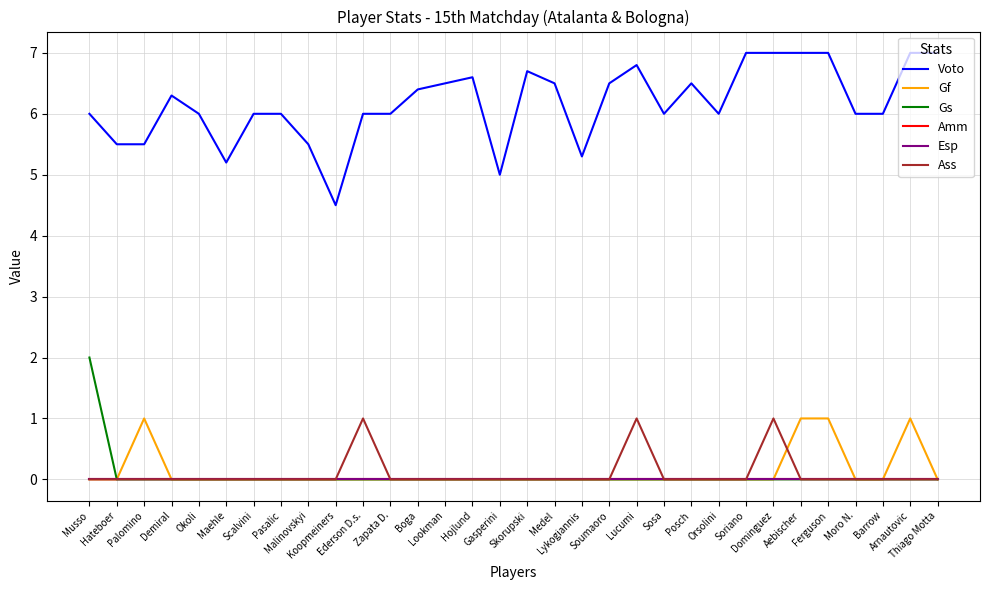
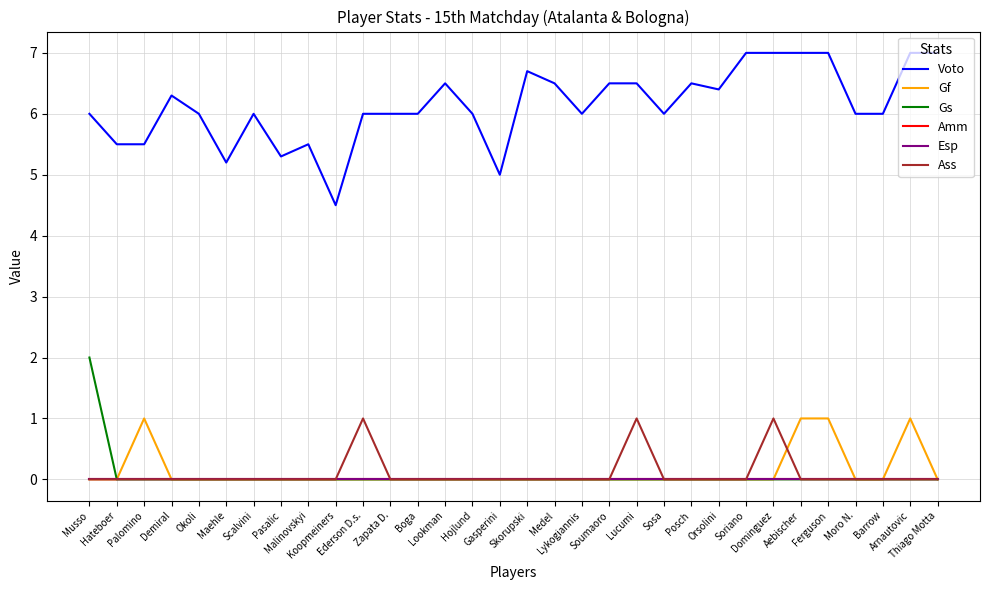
  {
    "Voto": {
      "Musso": 6.0,
      "Hateboer": 5.5,
      "Palomino": 5.5,
      "Demiral": 6.3,
      "Okoli": 6.0,
      "Maehle": 5.2,
      "Scalvini": 6.0,
-     "Pasalic": 6.0,
+     "Pasalic": 5.3,
      "Malinovskyi": 5.5,
      "Koopmeiners": 4.5,
      "Ederson D.s.": 6.0,
      "Zapata D.": 6.0,
-     "Boga": 6.4,
+     "Boga": 6.0,
      "Lookman": 6.5,
-     "Hojlund": 6.6,
+     "Hojlund": 6.0,
      "Gasperini": 5.0,
      "Skorupski": 6.7,
      "Medel": 6.5,
-     "Lykogiannis": 5.3,
+     "Lykogiannis": 6.0,
      "Soumaoro": 6.5,
-     "Lucumi": 6.8,
+     "Lucumi": 6.5,
      "Sosa": 6.0,
      "Posch": 6.5,
-     "Orsolini": 6.0,
+     "Orsolini": 6.4,
      "Soriano": 7.0,
      "Dominguez": 7.0,
      "Aebischer": 7.0,
      "Ferguson": 7.0,
      "Moro N.": 6.0,
      "Barrow": 6.0
    },
    "Gf": {
      "Palomino": 1.0,
      "Aebischer": 1.0,
      "Ferguson": 1.0,
      "Arnautovic": 1.0
    },
    "Gs": {
      "Musso": 2.0
    },
    "Ass": {
      "Ederson D.s.": 1.0,
      "Lucumi": 1.0,
      "Dominguez": 1.0
    }
  }
